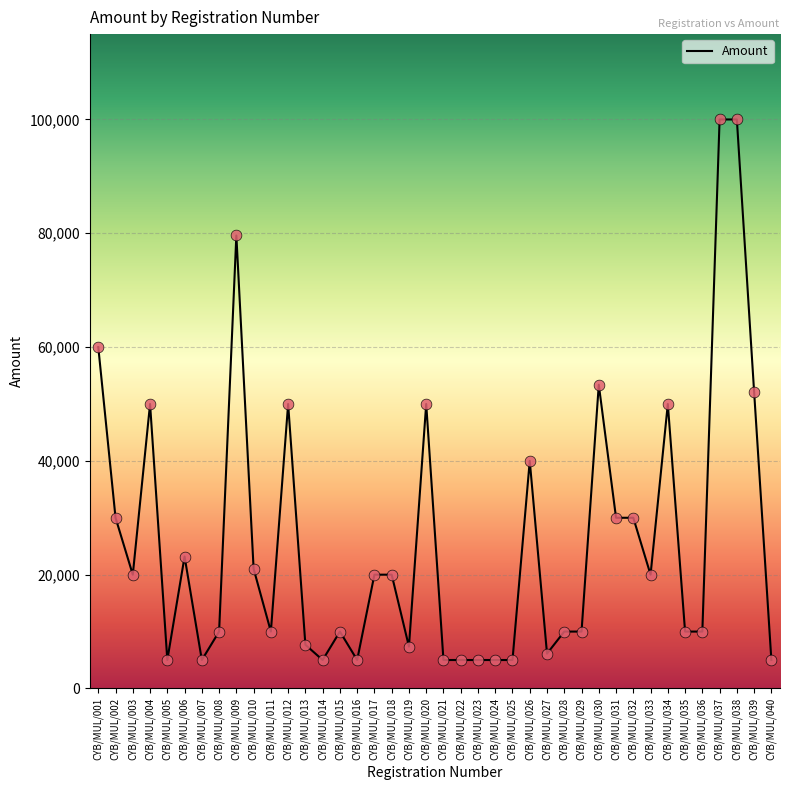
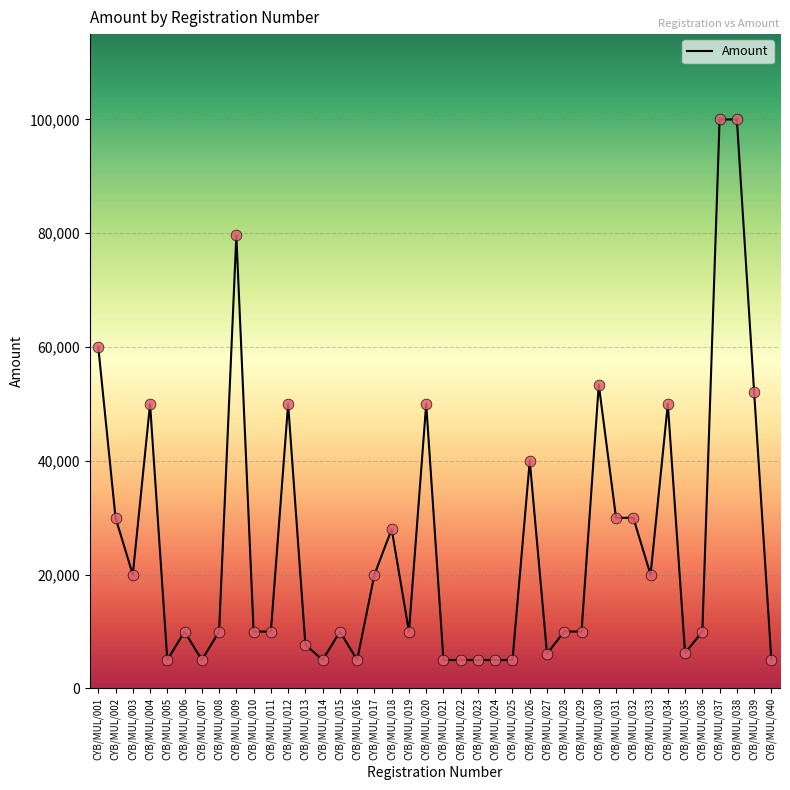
  {
    "CYB/MUL/001": "60,000",
    "CYB/MUL/002": "30,000",
    "CYB/MUL/003": "20,000",
    "CYB/MUL/004": "50,000",
    "CYB/MUL/005": "5,000",
-   "CYB/MUL/006": "23,000",
+   "CYB/MUL/006": "10,000",
    "CYB/MUL/007": "5,000",
    "CYB/MUL/008": "10,000",
    "CYB/MUL/009": "80,000",
-   "CYB/MUL/010": "21,000",
+   "CYB/MUL/010": "10,000",
    "CYB/MUL/011": "10,000",
    "CYB/MUL/012": "50,000",
    "CYB/MUL/013": "8,000",
    "CYB/MUL/014": "5,000",
    "CYB/MUL/015": "10,000",
    "CYB/MUL/016": "5,000",
    "CYB/MUL/017": "20,000",
-   "CYB/MUL/018": "20,000",
-   "CYB/MUL/019": "7,000",
+   "CYB/MUL/018": "28,000",
+   "CYB/MUL/019": "10,000",
    "CYB/MUL/020": "50,000",
    "CYB/MUL/021": "5,000",
    "CYB/MUL/022": "5,000",
    "CYB/MUL/023": "5,000",
    "CYB/MUL/024": "5,000",
    "CYB/MUL/025": "5,000",
    "CYB/MUL/026": "40,000",
    "CYB/MUL/027": "6,000",
    "CYB/MUL/028": "10,000",
    "CYB/MUL/029": "10,000",
    "CYB/MUL/030": "53,000",
    "CYB/MUL/031": "30,000",
    "CYB/MUL/032": "30,000",
    "CYB/MUL/033": "20,000",
    "CYB/MUL/034": "50,000",
-   "CYB/MUL/035": "10,000",
+   "CYB/MUL/035": "6,000",
    "CYB/MUL/036": "10,000",
    "CYB/MUL/037": "100,000",
    "CYB/MUL/038": "100,000",
    "CYB/MUL/039": "52,000",
    "CYB/MUL/040": "5,000"
  }
